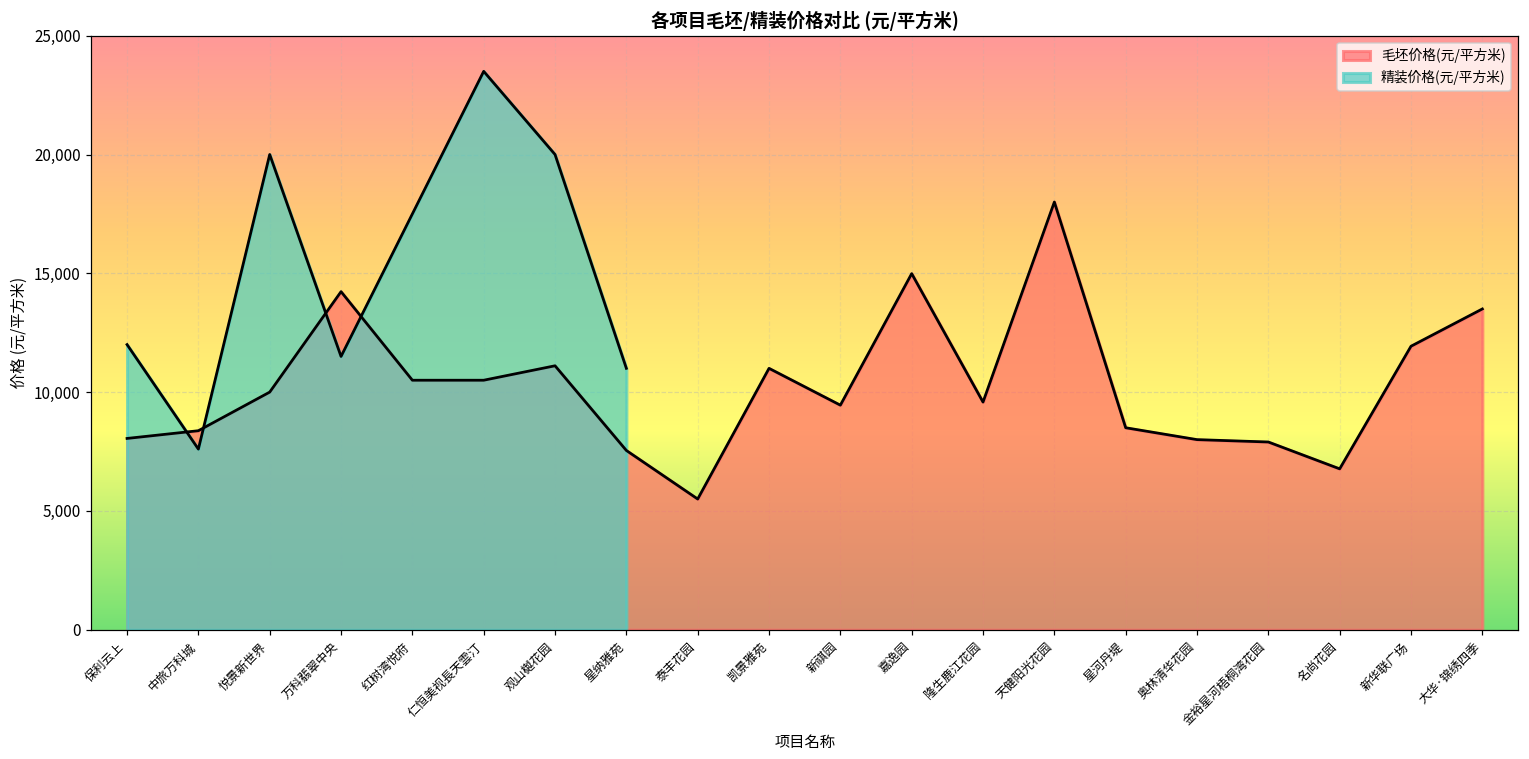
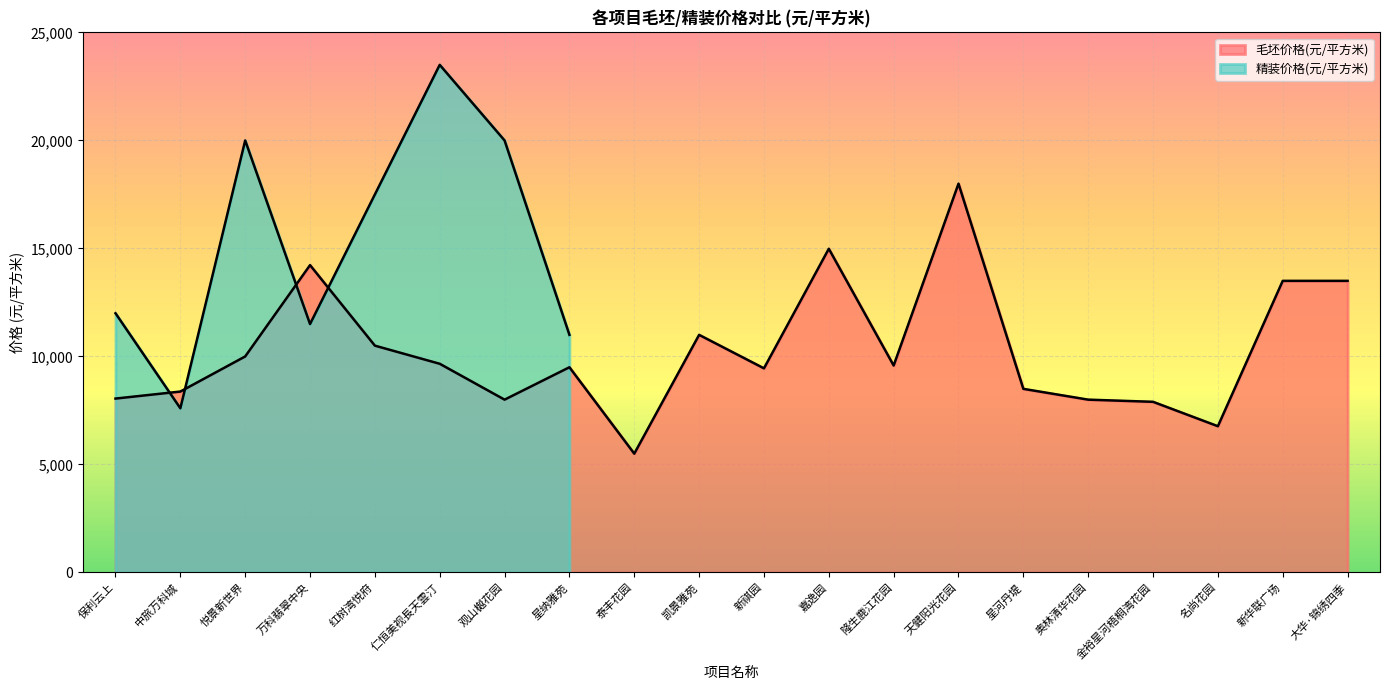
  {
    "毛坯价格(元/平方米)": {
      "保利云上": "8,100",
      "中旅万科城": "8,400",
      "悦景新世界": "10,000",
      "万科翡翠中央": "14,200",
      "红树湾悦府": "10,500",
-     "仁恒美视長天雲汀": "10,500",
-     "观山樾花园": "11,100",
-     "星纳雅苑": "7,500",
+     "仁恒美视長天雲汀": "9,700",
+     "观山樾花园": "8,000",
+     "星纳雅苑": "9,500",
      "泰丰花园": "5,500",
      "凯景雅苑": "11,000",
      "新祺园": "9,500",
      "嘉逸园": "15,000",
      "隆生鹿江花园": "9,600",
      "天健阳光花园": "18,000",
      "星河丹堤": "8,500",
      "奥林清华花园": "8,000",
      "金裕星河梧桐湾花园": "7,900",
      "名尚花园": "6,800",
-     "新华联广场": "11,900",
+     "新华联广场": "13,500",
      "大华·锦绣四季": "13,500"
    },
    "精装价格(元/平方米)": {
      "保利云上": "12,000",
      "中旅万科城": "7,600",
      "悦景新世界": "20,000",
      "万科翡翠中央": "11,500",
      "红树湾悦府": "17,500",
      "仁恒美视長天雲汀": "23,500",
      "观山樾花园": "20,000",
      "星纳雅苑": "11,000"
    }
  }
